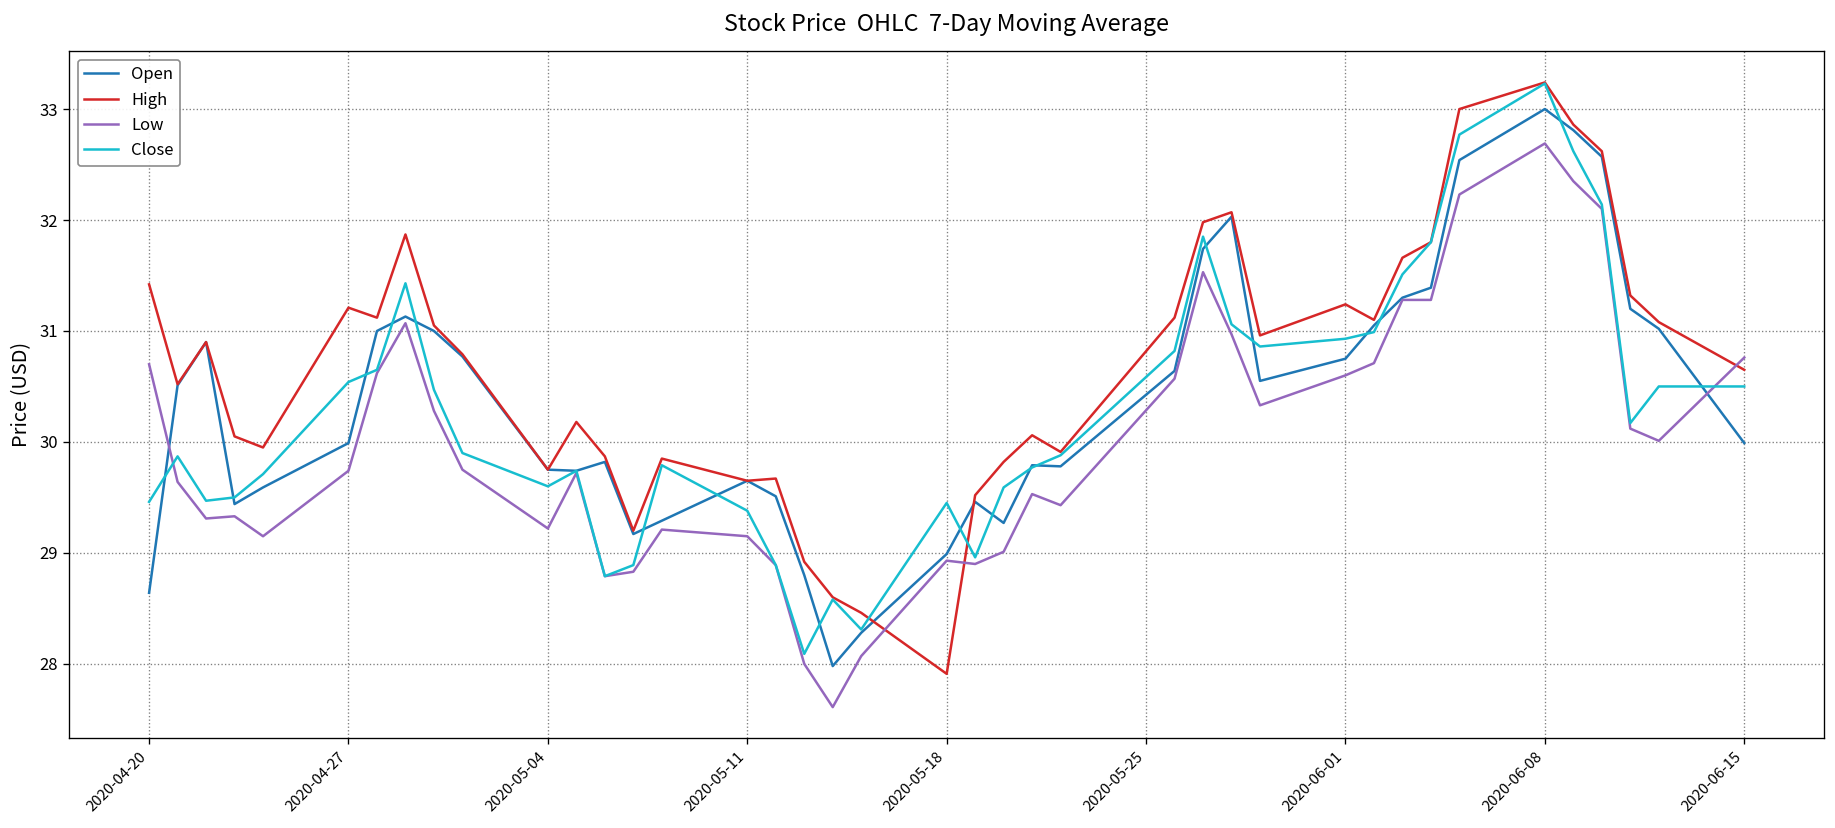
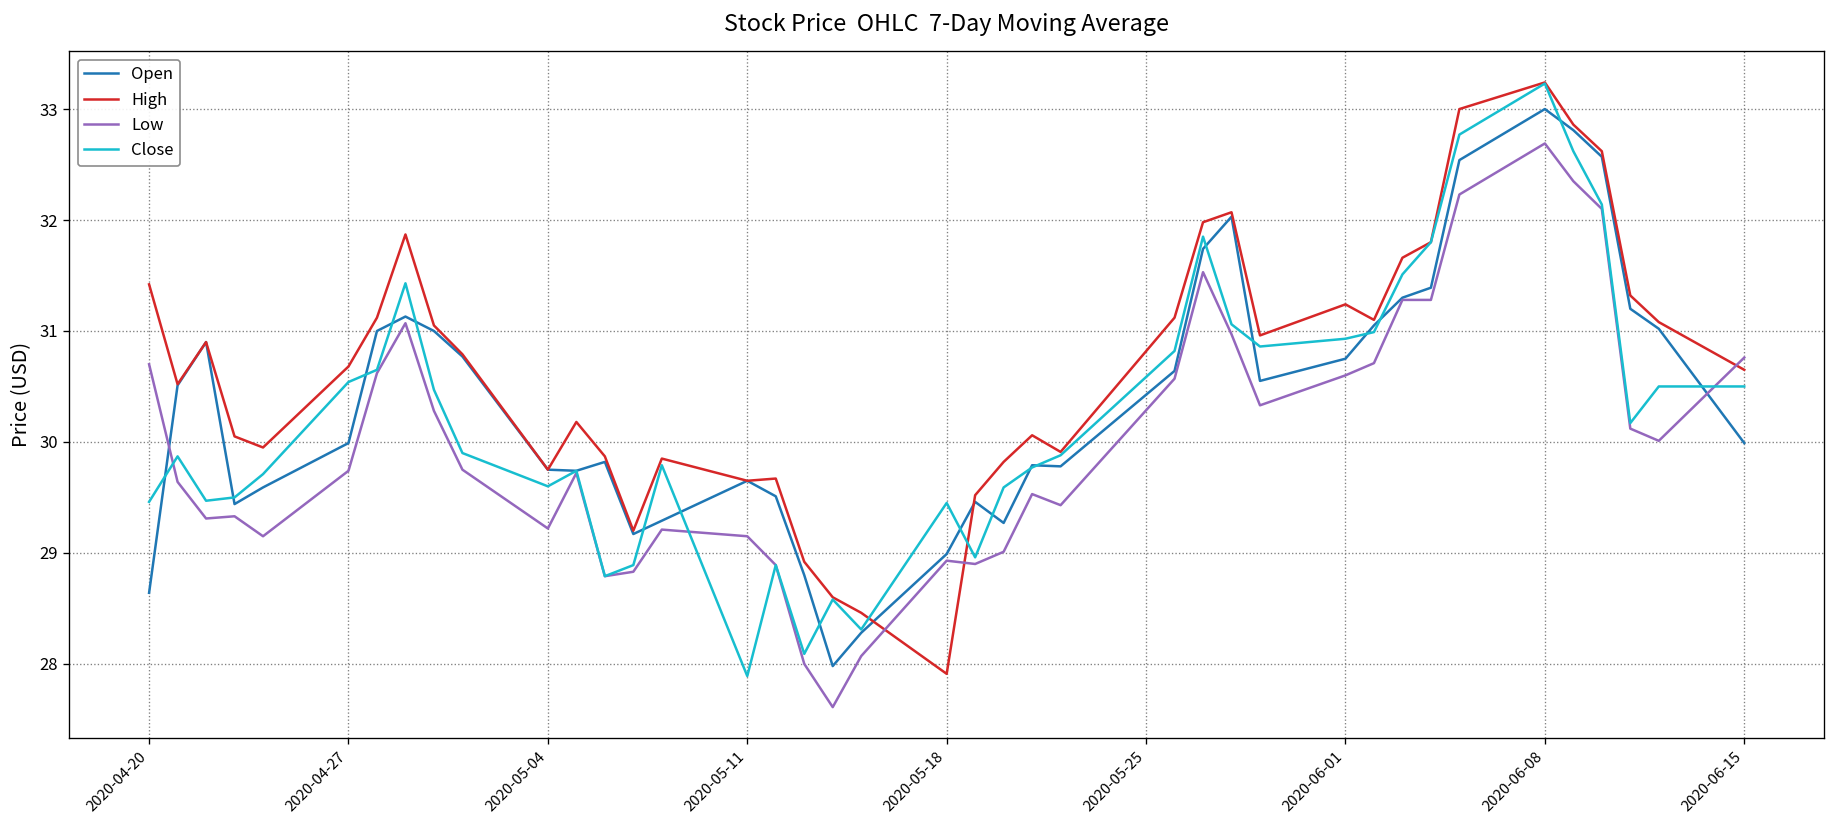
  {
    "Open": {
      "2020-04-20": 28.6,
      "2020-04-27": 30.0,
      "2020-05-18": 29.0,
      "2020-06-01": 30.8,
      "2020-06-08": 33.0,
      "2020-06-15": 30.0
    },
    "High": {
      "2020-04-20": 31.4,
-     "2020-04-27": 31.2,
+     "2020-04-27": 30.7,
      "2020-05-18": 27.9,
      "2020-06-01": 31.2,
      "2020-06-15": 30.7
    },
    "Low": {
      "2020-04-20": 30.7,
      "2020-04-27": 29.7,
      "2020-05-04": 29.2,
      "2020-05-11": 29.2,
      "2020-05-18": 28.9,
      "2020-06-01": 30.6,
      "2020-06-08": 32.7,
      "2020-06-15": 30.8
    },
    "Close": {
      "2020-04-20": 29.5,
      "2020-04-27": 30.5,
      "2020-05-04": 29.6,
-     "2020-05-11": 29.4,
+     "2020-05-11": 27.9,
      "2020-05-18": 29.5,
      "2020-06-01": 30.9,
      "2020-06-15": 30.5
    }
  }
